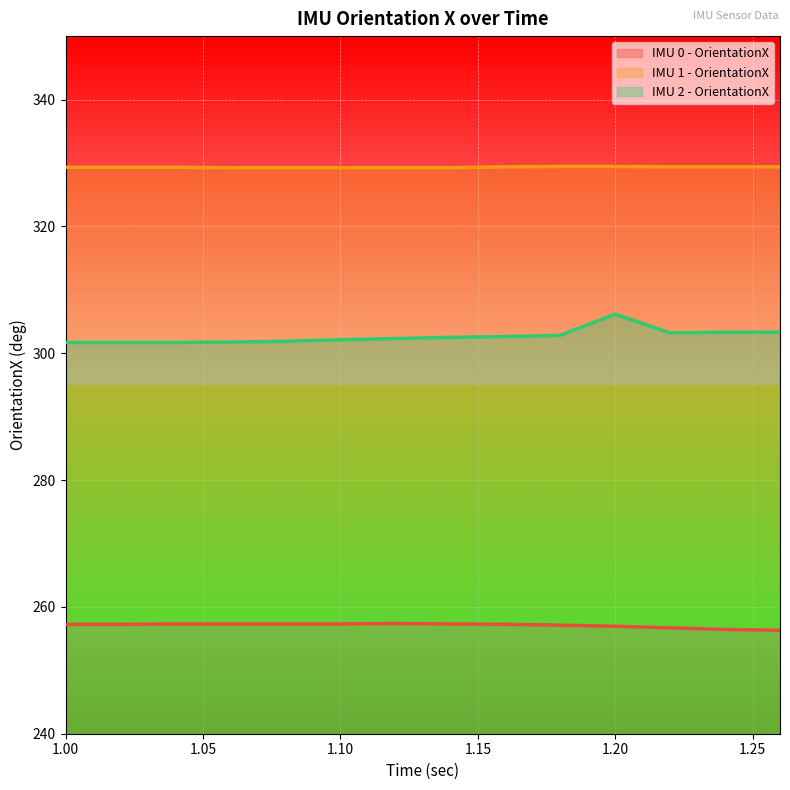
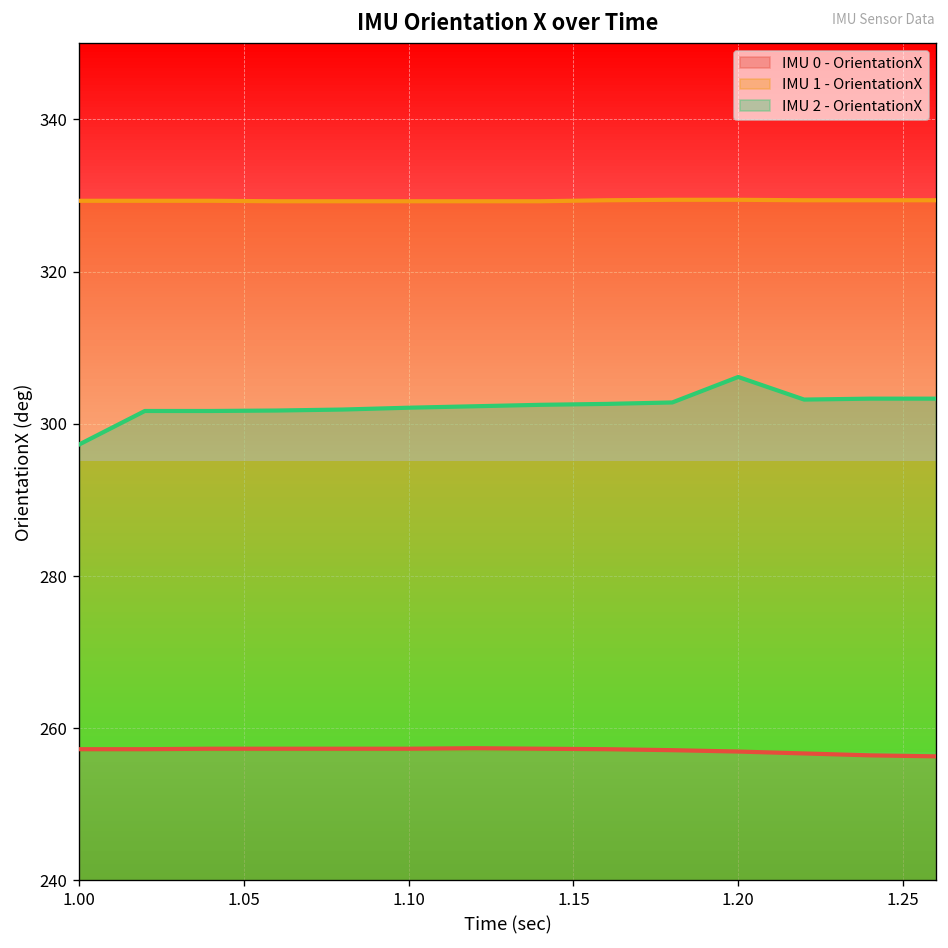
  {
    "IMU 2 - OrientationX": {
-     "1.00": 302,
+     "1.00": 297,
      "1.10": 302,
      "1.20": 306
    }
  }
